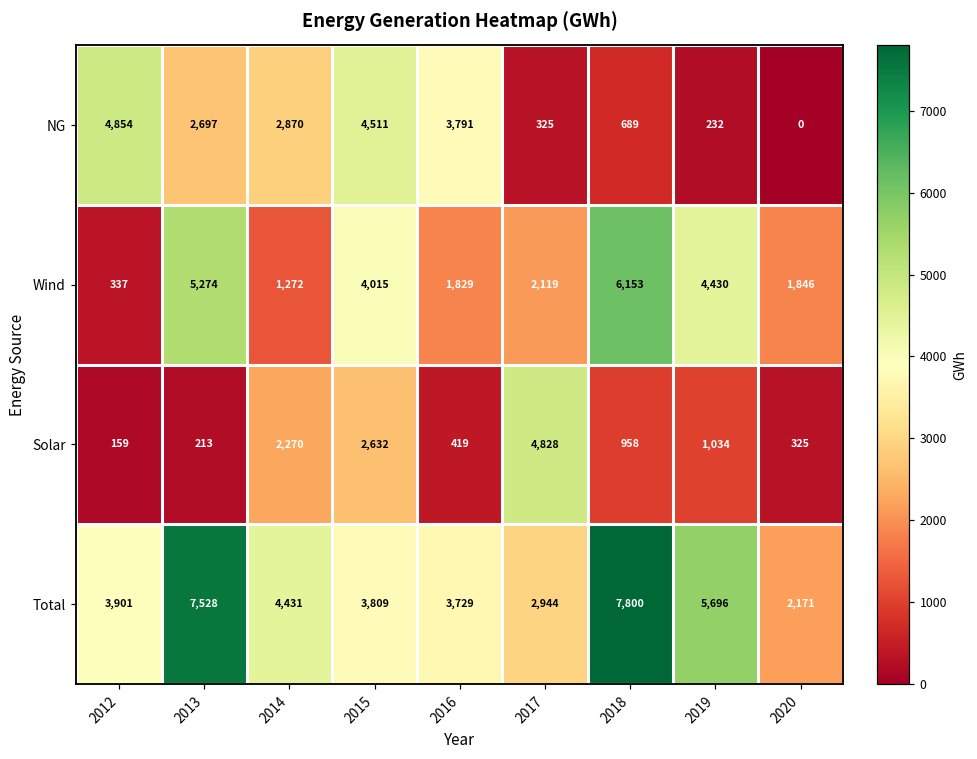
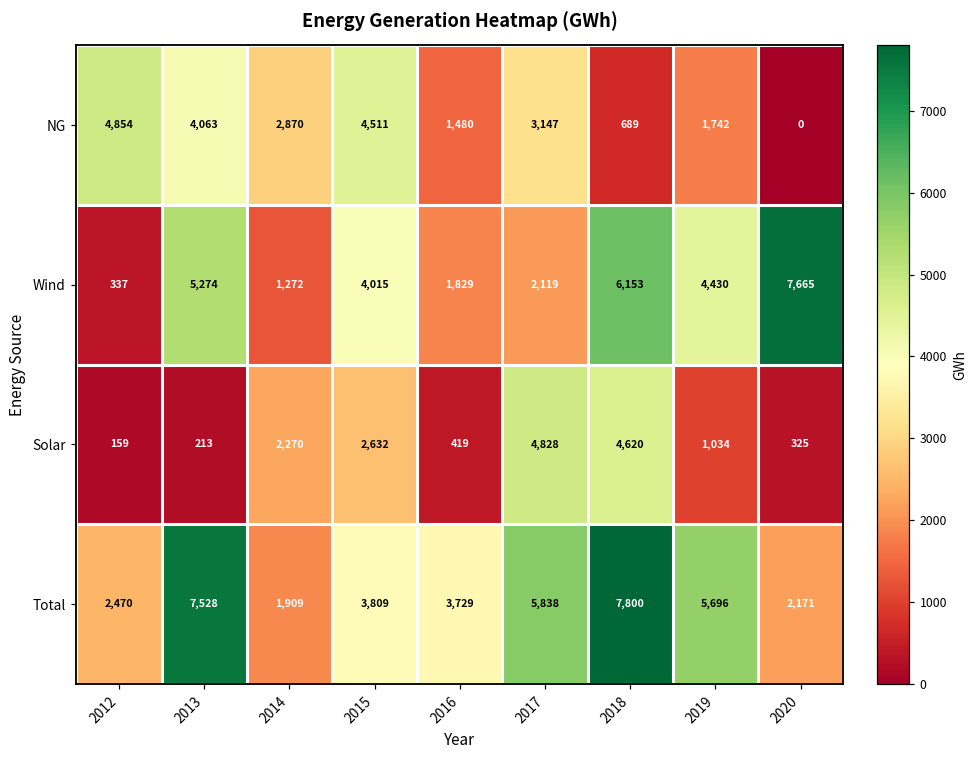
  {
    "NG": {
      "2012": "4,854",
-     "2013": "2,697",
+     "2013": "4,063",
      "2014": "2,870",
      "2015": "4,511",
-     "2016": "3,791",
-     "2017": "325",
+     "2016": "1,480",
+     "2017": "3,147",
      "2018": "689",
-     "2019": "232",
+     "2019": "1,742",
      "2020": "0"
    },
    "Wind": {
      "2012": "337",
      "2013": "5,274",
      "2014": "1,272",
      "2015": "4,015",
      "2016": "1,829",
      "2017": "2,119",
      "2018": "6,153",
      "2019": "4,430",
-     "2020": "1,846"
+     "2020": "7,665"
    },
    "Solar": {
      "2012": "159",
      "2013": "213",
      "2014": "2,270",
      "2015": "2,632",
      "2016": "419",
      "2017": "4,828",
-     "2018": "958",
+     "2018": "4,620",
      "2019": "1,034",
      "2020": "325"
    },
    "Total": {
-     "2012": "3,901",
+     "2012": "2,470",
      "2013": "7,528",
-     "2014": "4,431",
+     "2014": "1,909",
      "2015": "3,809",
      "2016": "3,729",
-     "2017": "2,944",
+     "2017": "5,838",
      "2018": "7,800",
      "2019": "5,696",
      "2020": "2,171"
    }
  }
